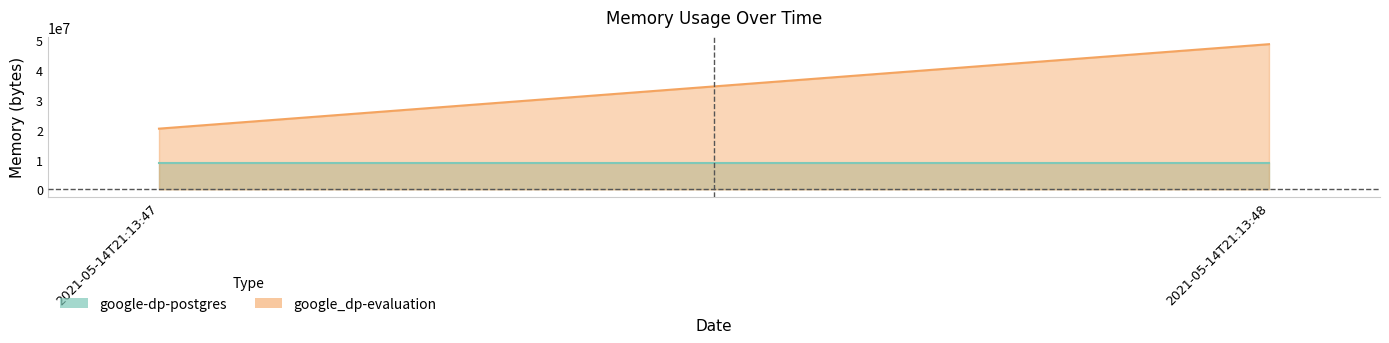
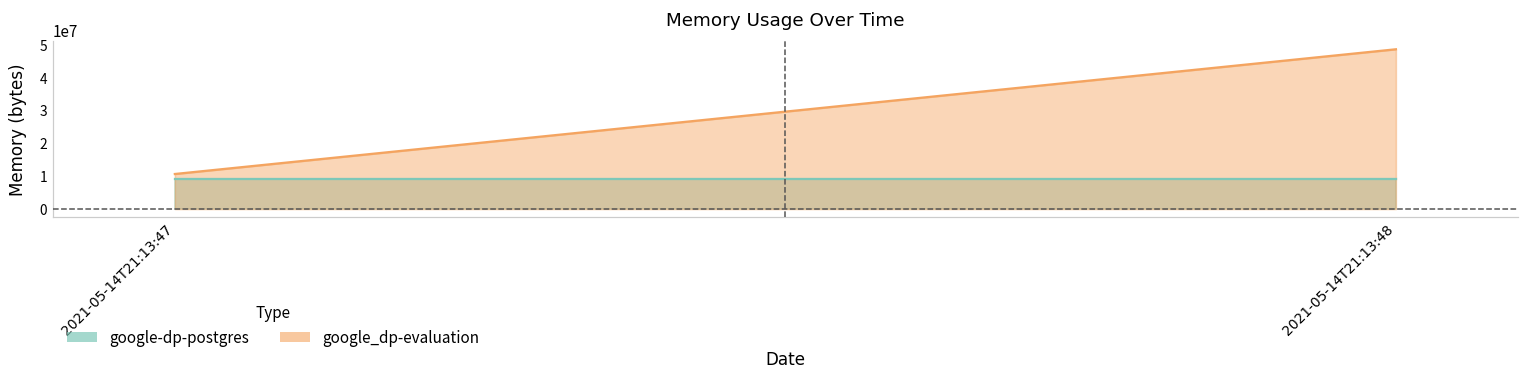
  {
    "google-dp-postgres": {
      "2021-05-14T21:13:47": 9000000,
      "2021-05-14T21:13:48": 9000000
    },
    "google_dp-evaluation": {
-     "2021-05-14T21:13:47": 20000000,
+     "2021-05-14T21:13:47": 11000000,
      "2021-05-14T21:13:48": 49000000
    }
  }
